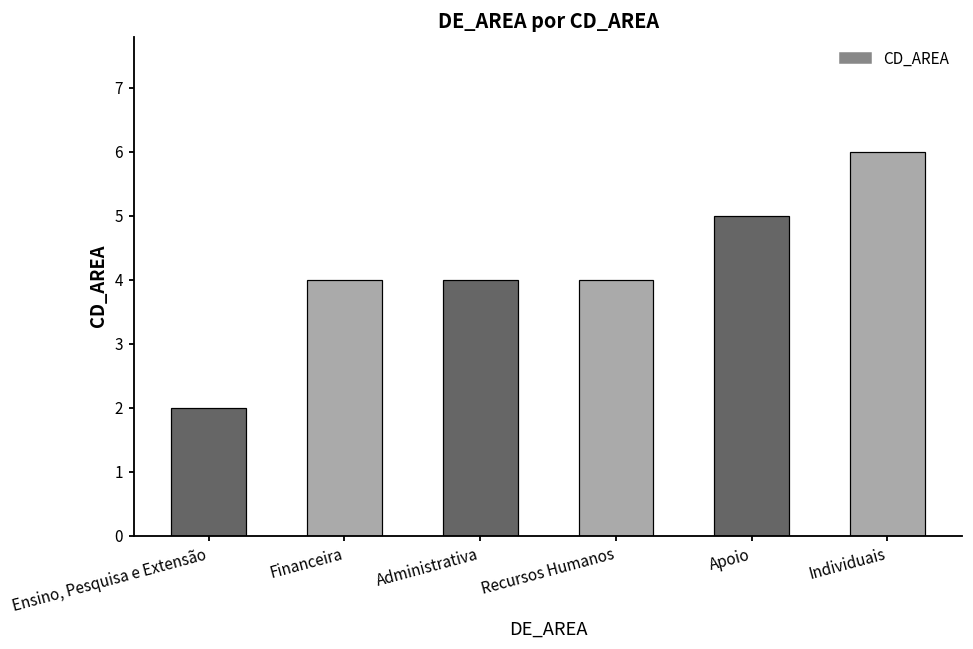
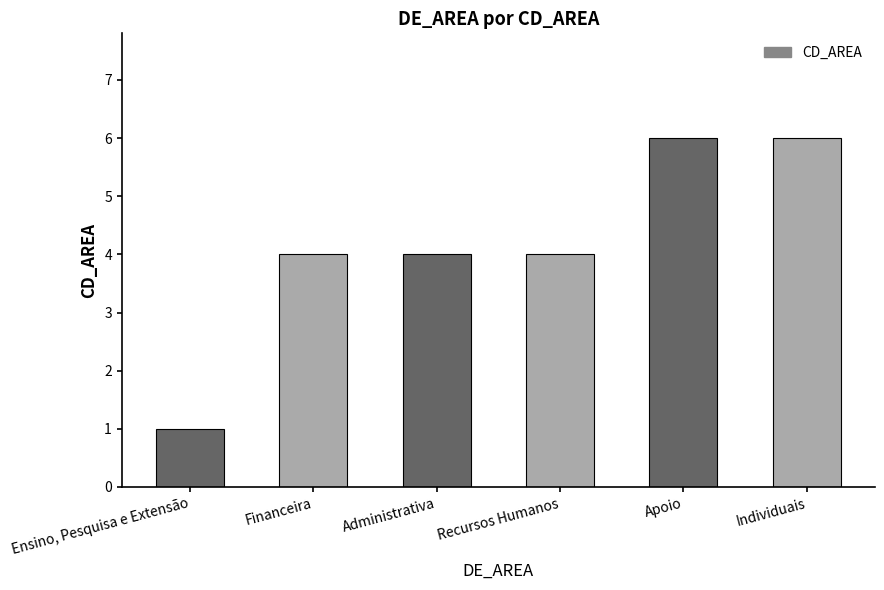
  {
-   "Ensino, Pesquisa e Extensão": 2,
+   "Ensino, Pesquisa e Extensão": 1,
    "Financeira": 4,
    "Administrativa": 4,
    "Recursos Humanos": 4,
-   "Apoio": 5,
+   "Apoio": 6,
    "Individuais": 6
  }
